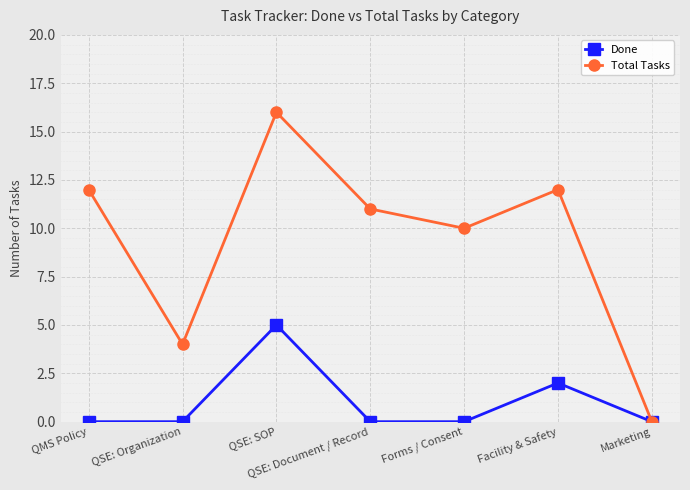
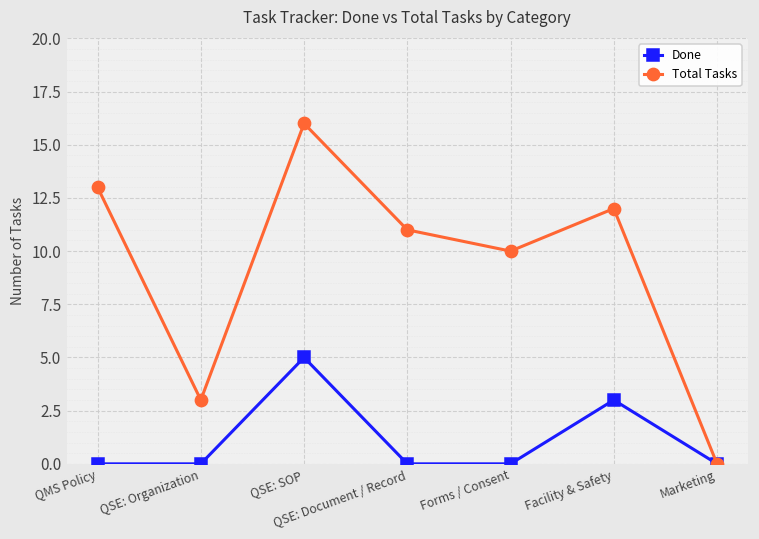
  {
    "Done": {
      "QMS Policy": 0,
      "QSE: Organization": 0,
      "QSE: SOP": 5,
      "QSE: Document / Record": 0,
      "Forms / Consent": 0,
-     "Facility & Safety": 2
+     "Facility & Safety": 3
    },
    "Total Tasks": {
-     "QMS Policy": 12,
-     "QSE: Organization": 4,
+     "QMS Policy": 13,
+     "QSE: Organization": 3,
      "QSE: SOP": 16,
      "QSE: Document / Record": 11,
      "Forms / Consent": 10,
      "Facility & Safety": 12
    }
  }
